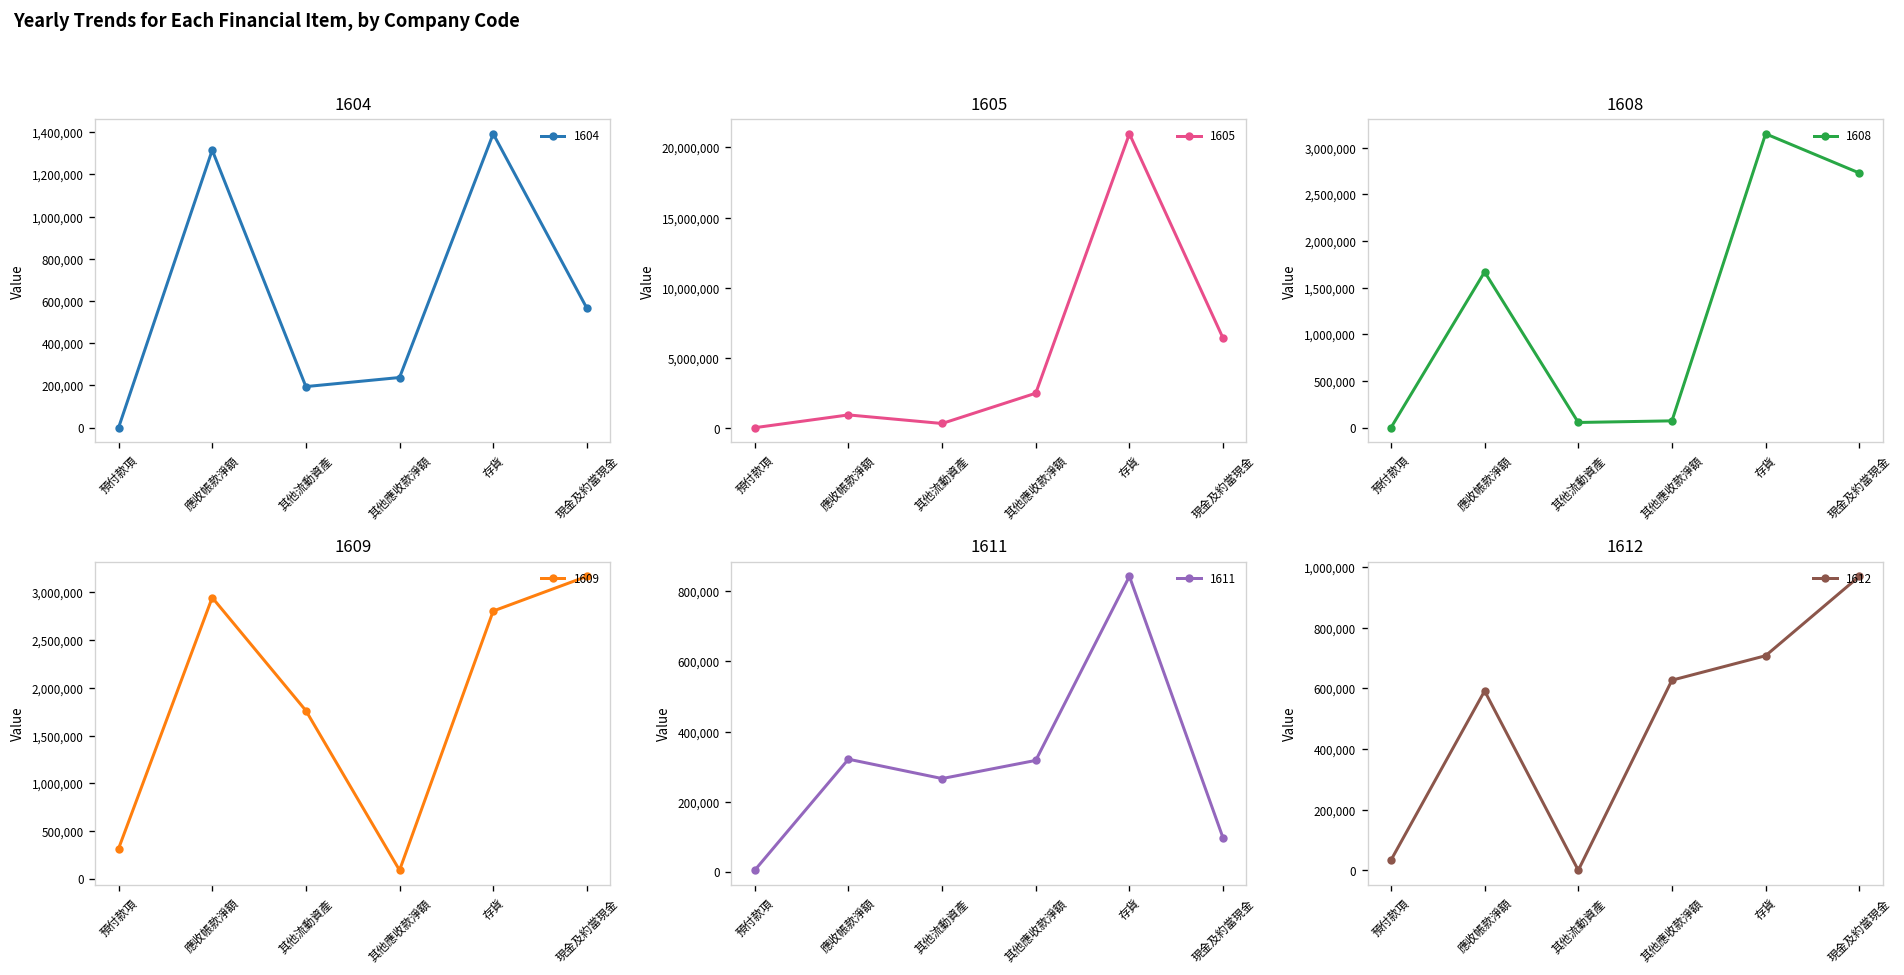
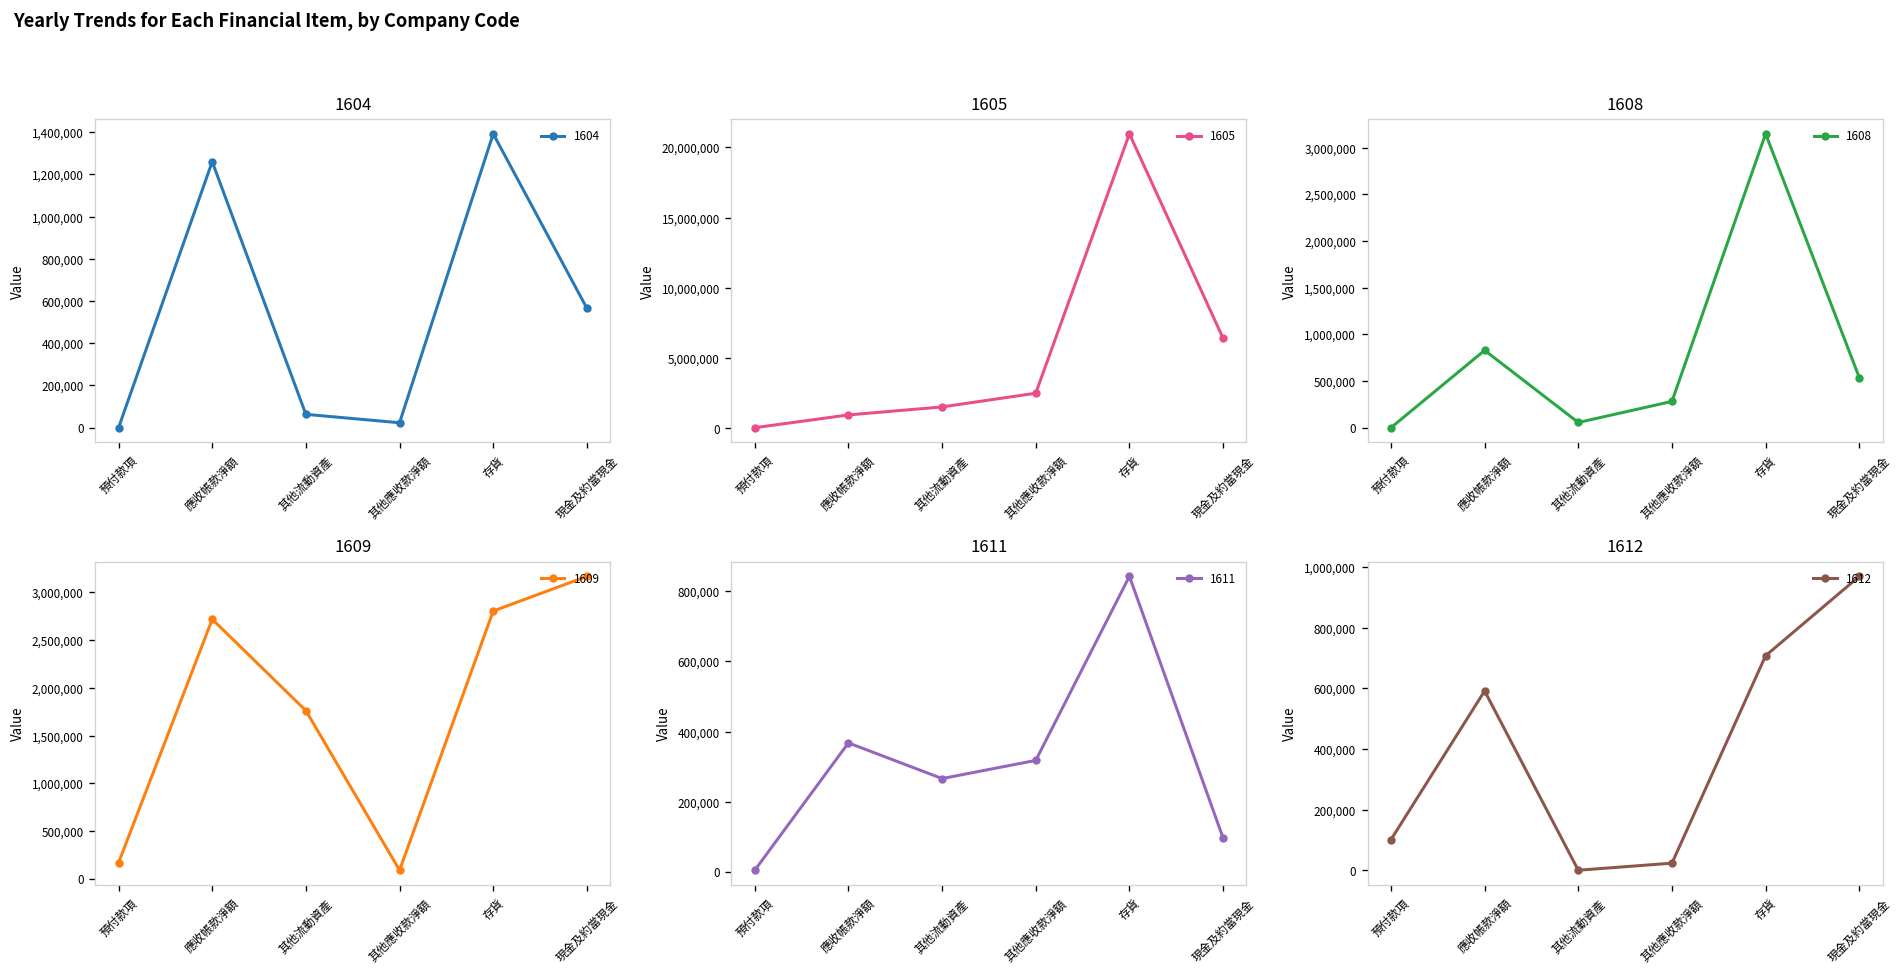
  {
    "1604": {
      "預付款項": "0",
-     "應收帳款淨額": "1,320,000",
-     "其他流動資產": "190,000",
-     "其他應收款淨額": "240,000",
+     "應收帳款淨額": "1,260,000",
+     "其他流動資產": "60,000",
+     "其他應收款淨額": "20,000",
      "存貨": "1,390,000",
      "現金及約當現金": "570,000"
    },
    "1605": {
      "預付款項": "0",
      "應收帳款淨額": "900,000",
-     "其他流動資產": "300,000",
+     "其他流動資產": "1,500,000",
      "其他應收款淨額": "2,500,000",
      "存貨": "21,000,000",
      "現金及約當現金": "6,400,000"
    },
    "1608": {
      "預付款項": "0",
-     "應收帳款淨額": "1,700,000",
+     "應收帳款淨額": "800,000",
      "其他流動資產": "100,000",
-     "其他應收款淨額": "100,000",
+     "其他應收款淨額": "300,000",
      "存貨": "3,100,000",
-     "現金及約當現金": "2,700,000"
+     "現金及約當現金": "500,000"
    },
    "1609": {
-     "預付款項": "300,000",
-     "應收帳款淨額": "2,900,000",
+     "預付款項": "200,000",
+     "應收帳款淨額": "2,700,000",
      "其他流動資產": "1,800,000",
      "其他應收款淨額": "100,000",
      "存貨": "2,800,000",
      "現金及約當現金": "3,200,000"
    },
    "1611": {
      "預付款項": "0",
-     "應收帳款淨額": "320,000",
+     "應收帳款淨額": "370,000",
      "其他流動資產": "270,000",
      "其他應收款淨額": "320,000",
      "存貨": "840,000",
      "現金及約當現金": "100,000"
    },
    "1612": {
-     "預付款項": "30,000",
+     "預付款項": "100,000",
      "應收帳款淨額": "590,000",
      "其他流動資產": "0",
-     "其他應收款淨額": "630,000",
+     "其他應收款淨額": "20,000",
      "存貨": "710,000",
      "現金及約當現金": "970,000"
    }
  }
